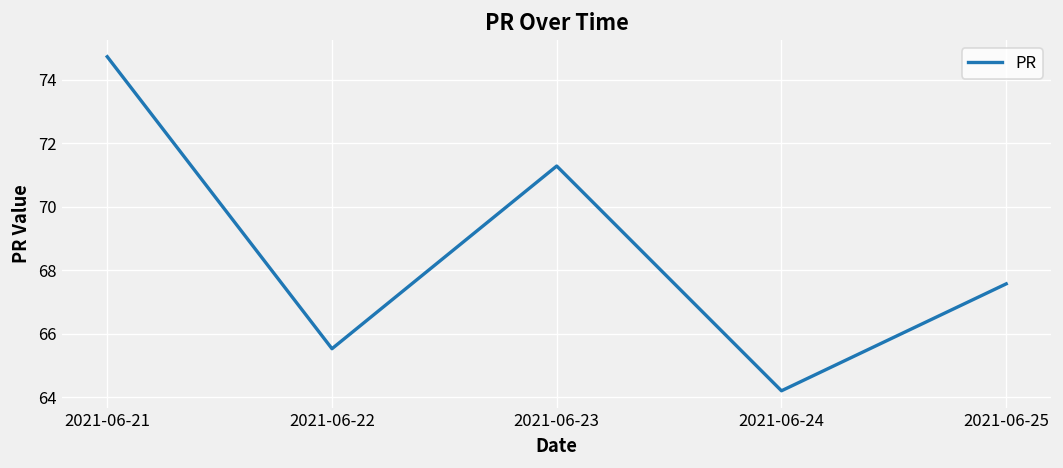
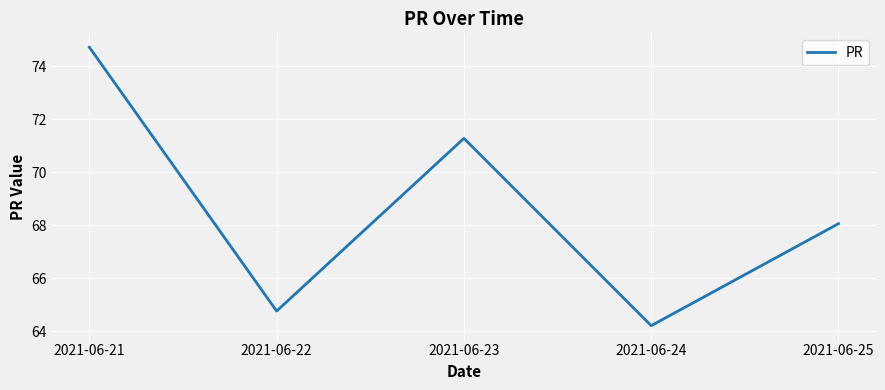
  {
    "2021-06-21": 74.7,
-   "2021-06-22": 65.5,
+   "2021-06-22": 64.8,
    "2021-06-23": 71.3,
    "2021-06-24": 64.2,
-   "2021-06-25": 67.6
+   "2021-06-25": 68.1
  }
